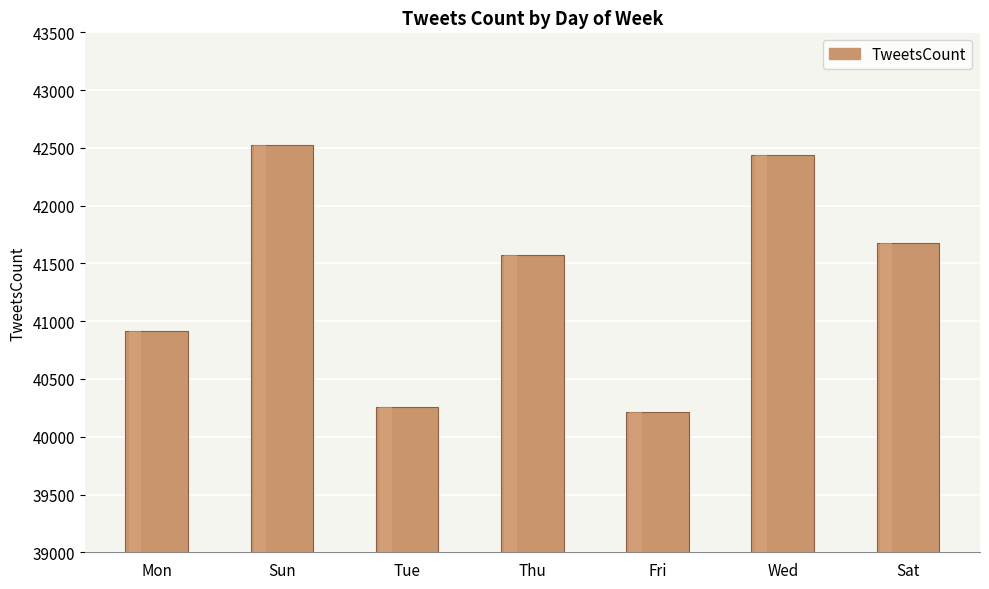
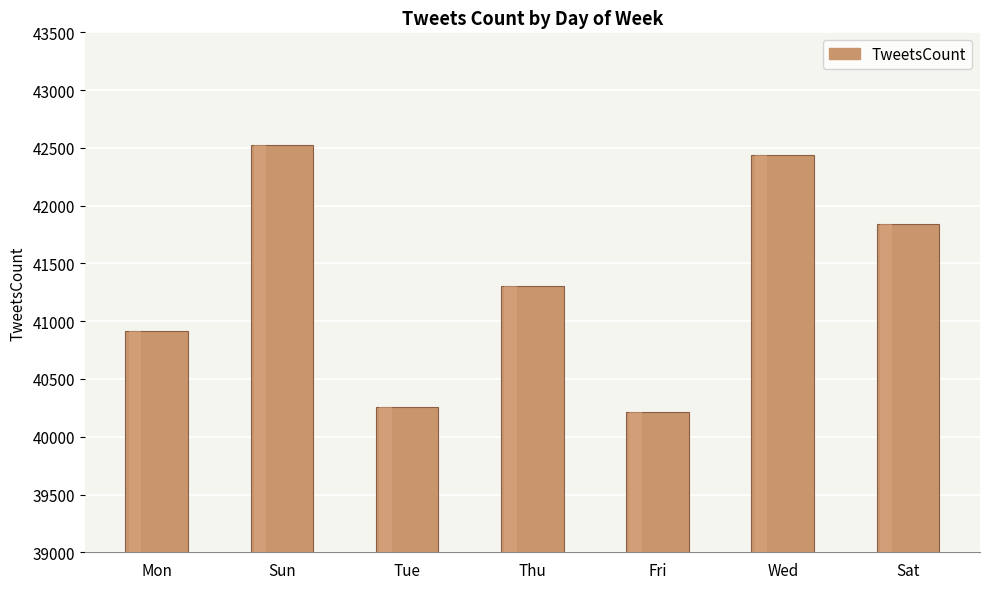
  {
    "Mon": 40920,
    "Sun": 42520,
    "Tue": 40260,
-   "Thu": 41580,
+   "Thu": 41310,
    "Fri": 40220,
    "Wed": 42440,
-   "Sat": 41680
+   "Sat": 41840
  }
